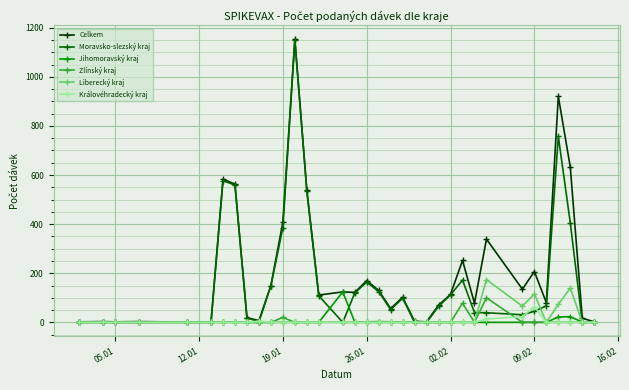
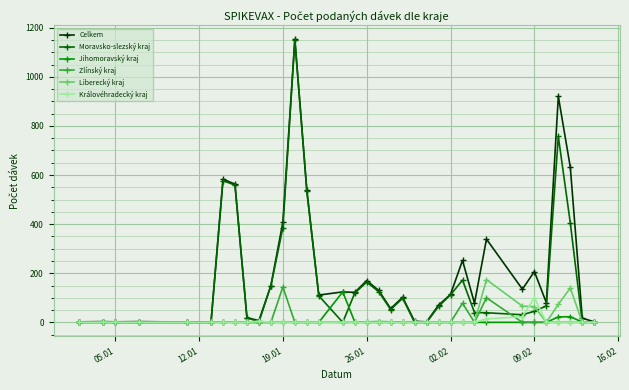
  {
    "Zlínský kraj": {
-     "19.01": 20
+     "19.01": 140
    },
    "Liberecký kraj": {
-     "09.02": 120
+     "09.02": 60
    },
    "Královéhradecký kraj": {
-     "09.02": 60
+     "09.02": 100
    }
  }
